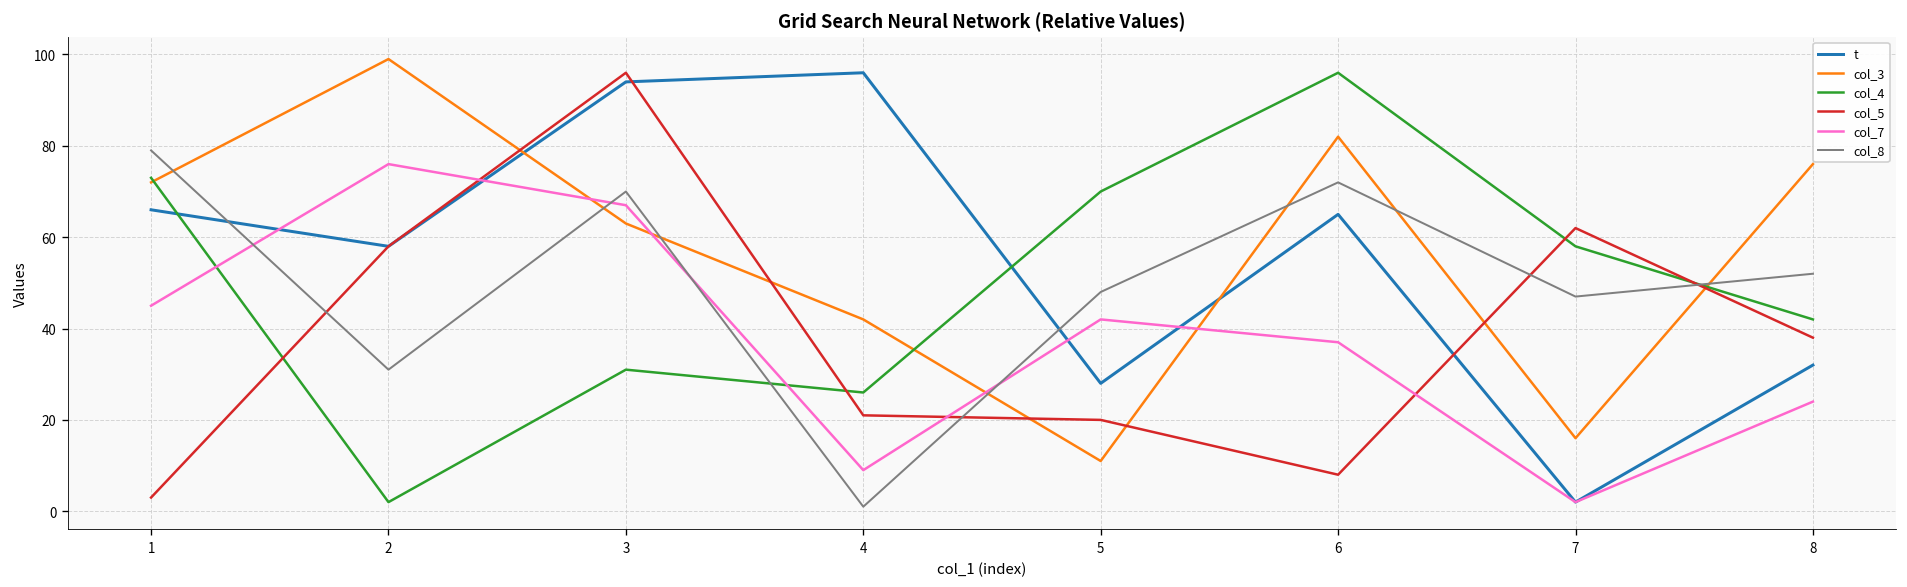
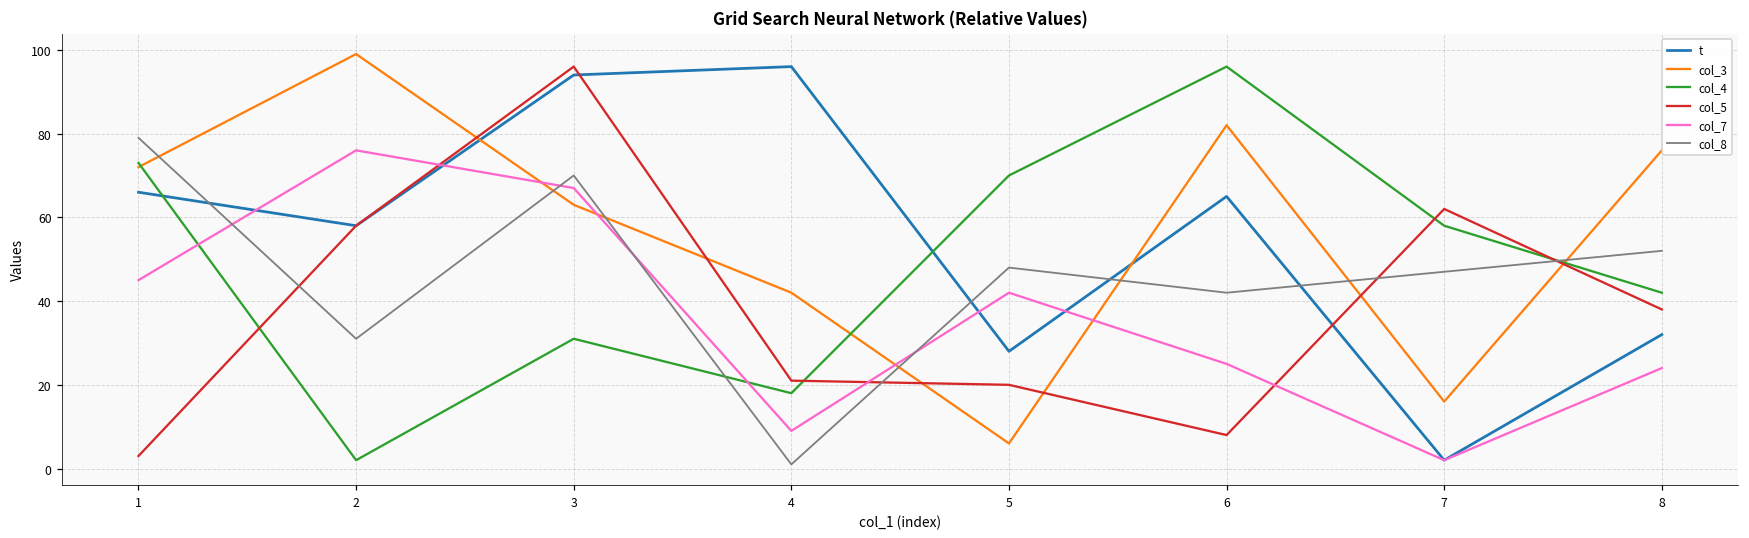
  {
    "t": {
      "1": 66,
      "3": 94,
      "4": 96,
      "5": 28,
      "6": 65,
      "8": 32
    },
    "col_3": {
      "1": 72,
      "2": 99,
      "3": 63,
      "4": 42,
-     "5": 11,
+     "5": 6,
      "6": 82,
      "7": 16,
      "8": 76
    },
    "col_4": {
      "1": 73,
      "2": 2,
      "3": 31,
-     "4": 26,
+     "4": 18,
      "5": 70,
      "6": 96,
      "7": 58,
      "8": 42
    },
    "col_5": {
      "1": 3,
      "3": 96,
      "4": 21,
      "5": 20,
      "6": 8,
      "7": 62,
      "8": 38
    },
    "col_7": {
      "1": 45,
      "2": 76,
      "3": 67,
      "4": 9,
      "5": 42,
-     "6": 37,
+     "6": 25,
      "8": 24
    },
    "col_8": {
      "1": 79,
      "2": 31,
      "3": 70,
      "4": 1,
      "5": 48,
-     "6": 72,
+     "6": 42,
      "7": 47,
      "8": 52
    }
  }
